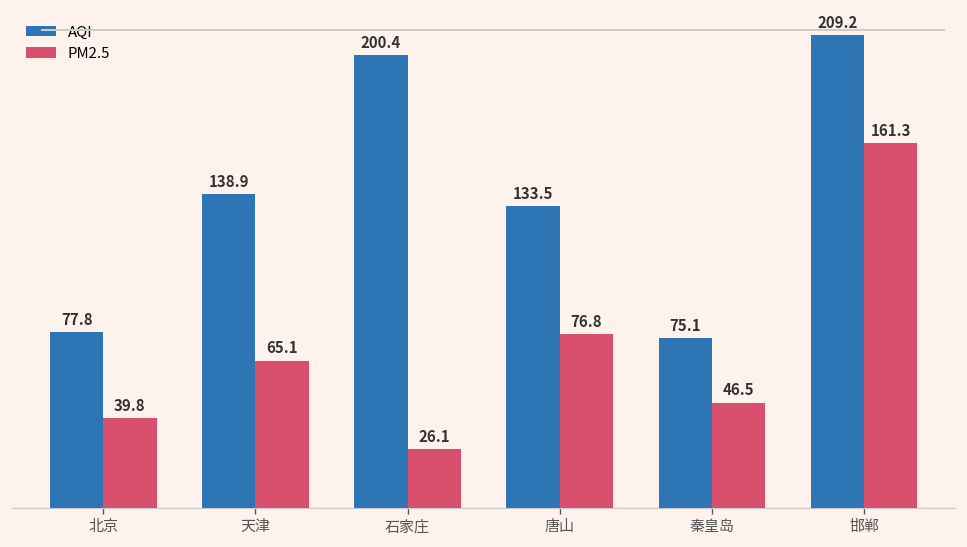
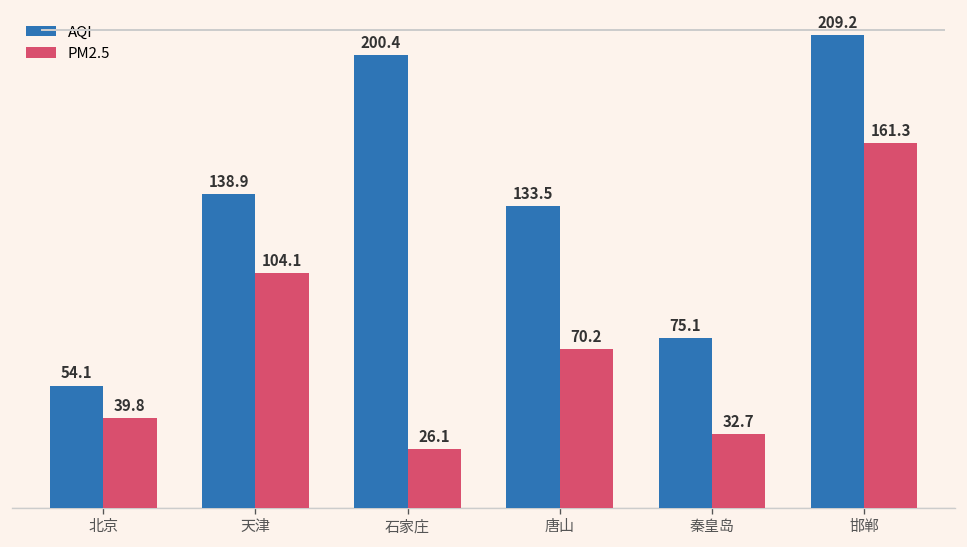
  {
    "AQI": {
-     "北京": 77.8,
+     "北京": 54.1,
      "天津": 138.9,
      "石家庄": 200.4,
      "唐山": 133.5,
      "秦皇岛": 75.1,
      "邯郸": 209.2
    },
    "PM2.5": {
      "北京": 39.8,
-     "天津": 65.1,
+     "天津": 104.1,
      "石家庄": 26.1,
-     "唐山": 76.8,
-     "秦皇岛": 46.5,
+     "唐山": 70.2,
+     "秦皇岛": 32.7,
      "邯郸": 161.3
    }
  }
